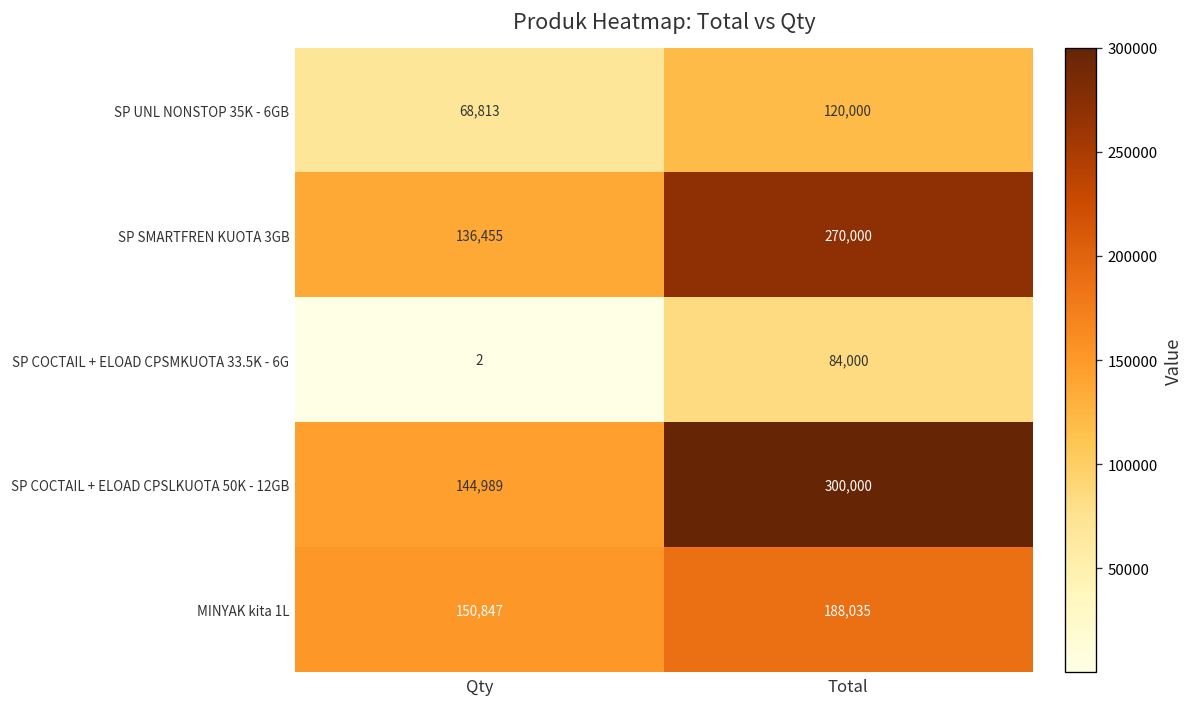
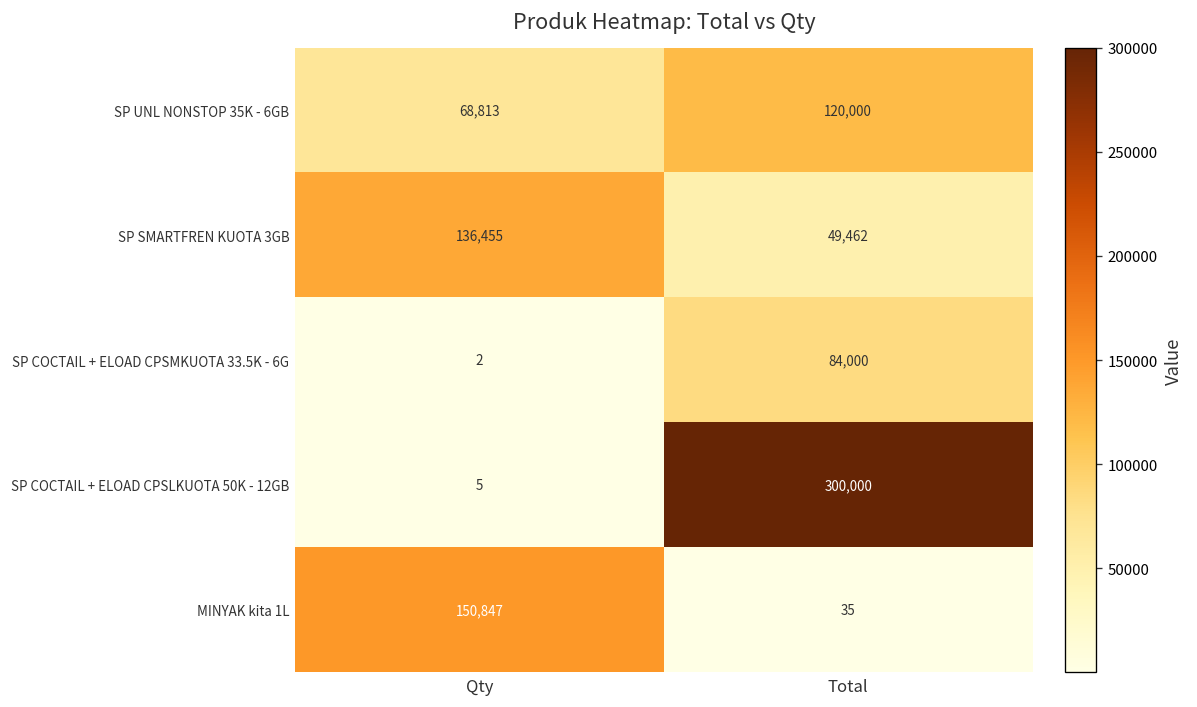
  {
    "SP UNL NONSTOP 35K - 6GB": {
      "Qty": "68,813",
      "Total": "120,000"
    },
    "SP SMARTFREN KUOTA 3GB": {
      "Qty": "136,455",
-     "Total": "270,000"
+     "Total": "49,462"
    },
    "SP COCTAIL + ELOAD CPSMKUOTA 33.5K - 6G": {
      "Qty": "2",
      "Total": "84,000"
    },
    "SP COCTAIL + ELOAD CPSLKUOTA 50K - 12GB": {
-     "Qty": "144,989",
+     "Qty": "5",
      "Total": "300,000"
    },
    "MINYAK kita 1L": {
      "Qty": "150,847",
-     "Total": "188,035"
+     "Total": "35"
    }
  }
